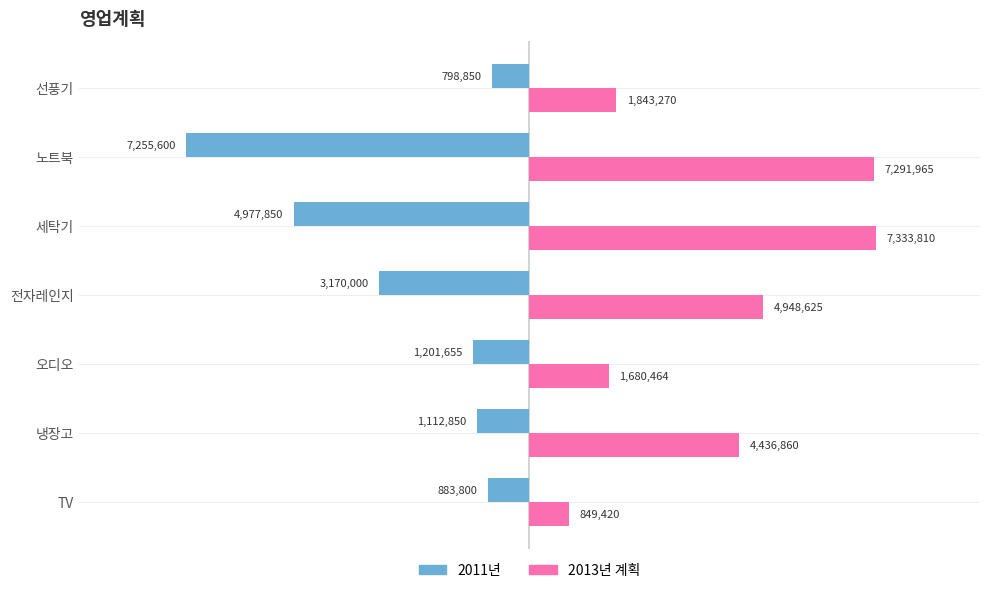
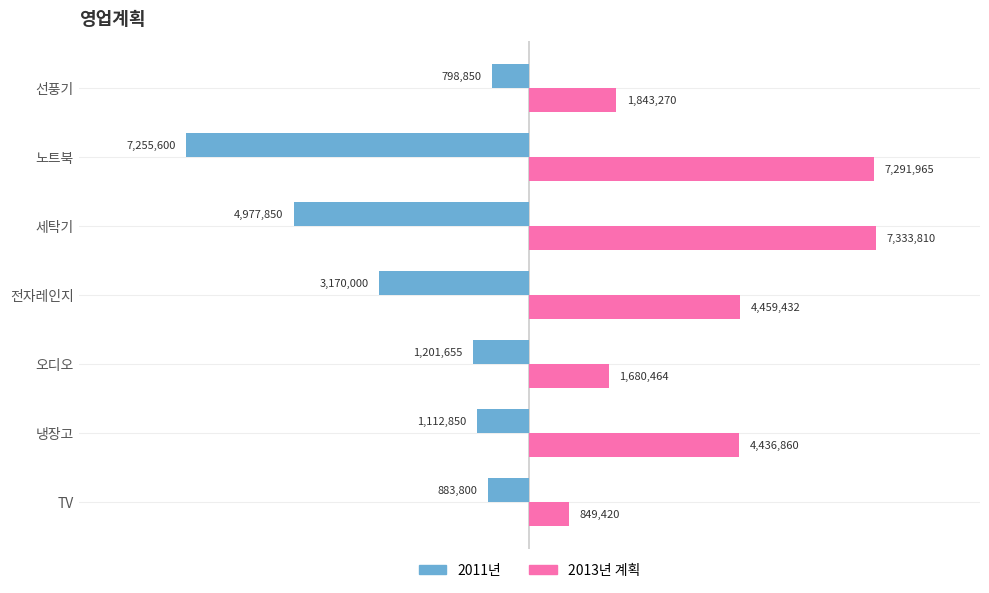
  {
    "2013년 계획": {
      "선풍기": "1,843,270",
      "노트북": "7,291,965",
      "세탁기": "7,333,810",
-     "전자레인지": "4,948,625",
+     "전자레인지": "4,459,432",
      "오디오": "1,680,464",
      "냉장고": "4,436,860",
      "TV": "849,420"
    }
  }
